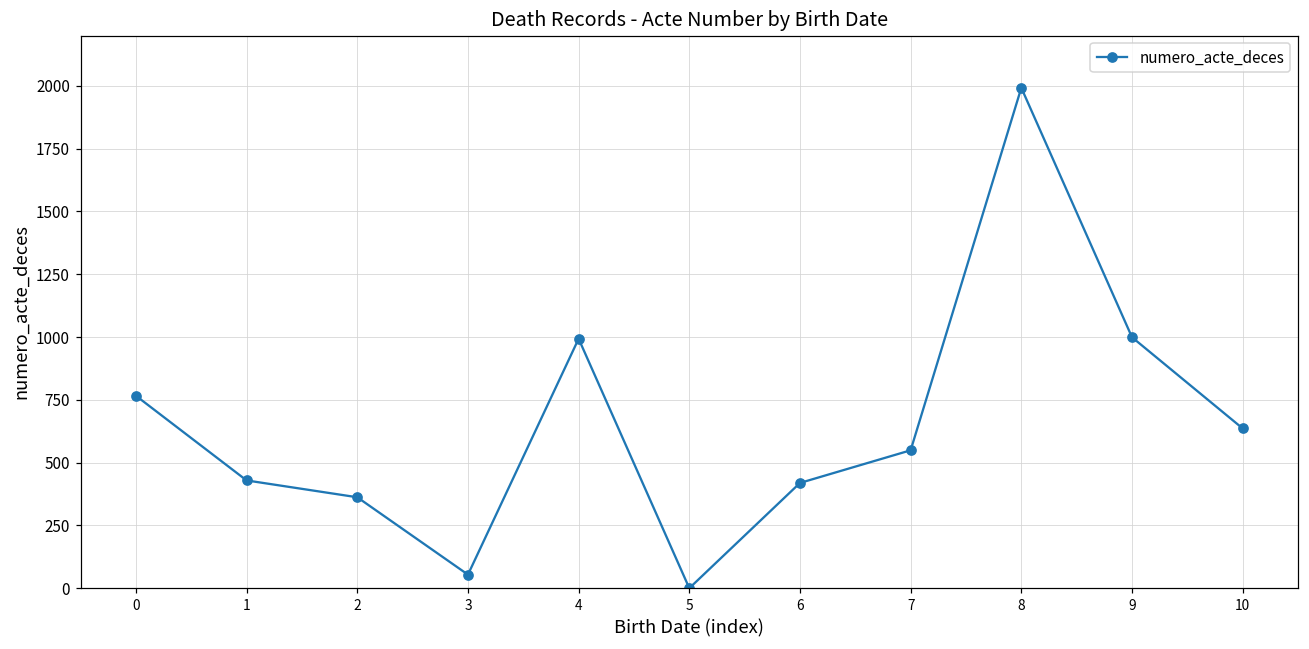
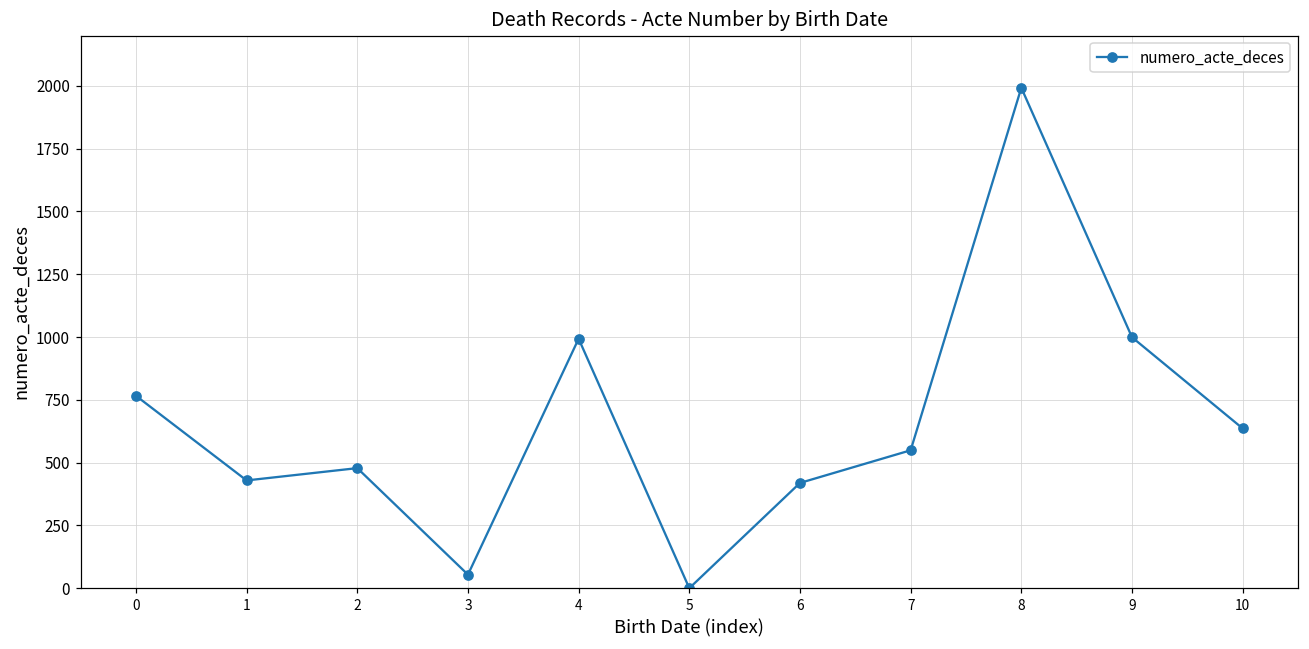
  {
    "0": 770,
    "1": 430,
-   "2": 360,
+   "2": 480,
    "3": 50,
    "4": 990,
    "5": 0,
    "6": 420,
    "7": 550,
    "8": 1990,
    "9": 1000,
    "10": 640
  }
